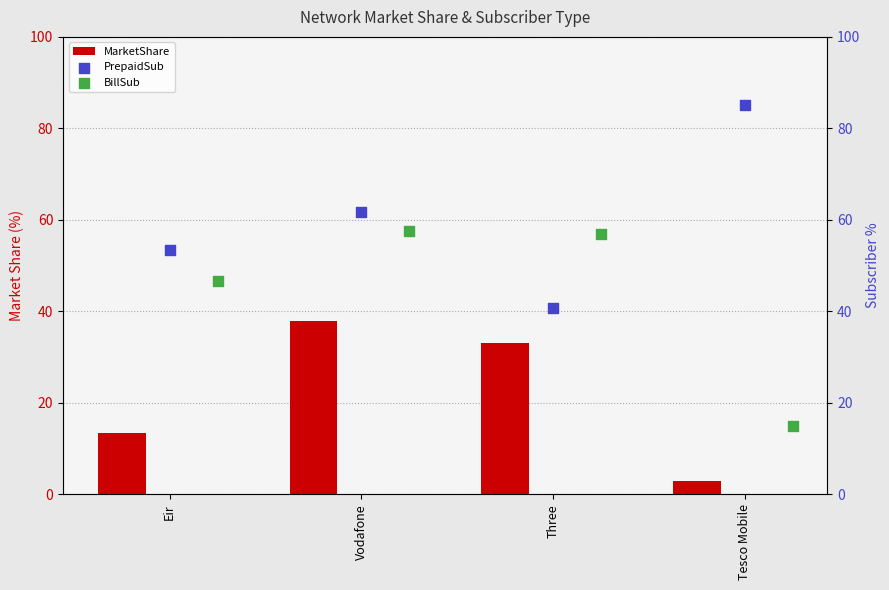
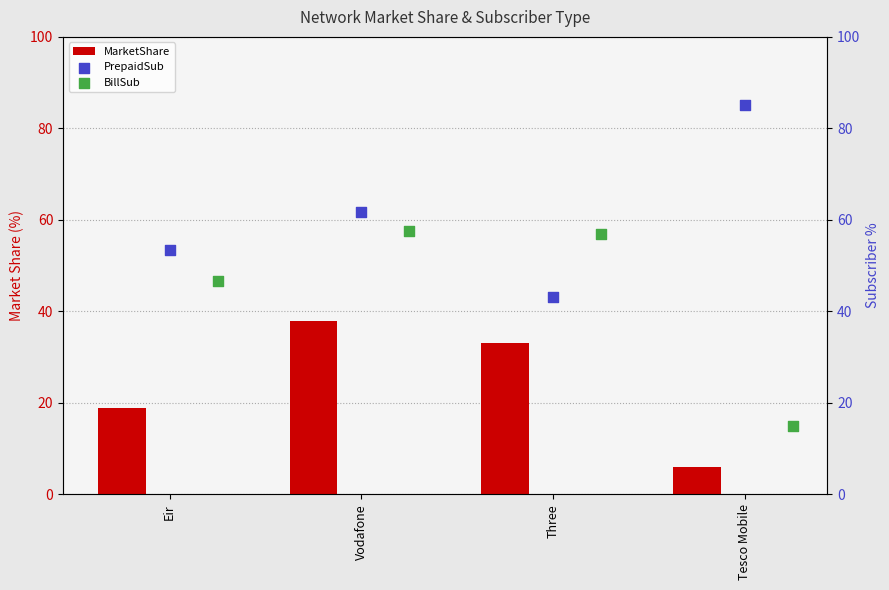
  {
    "MarketShare": {
-     "Eir": 14,
+     "Eir": 19,
      "Vodafone": 38,
      "Three": 33,
-     "Tesco Mobile": 3
+     "Tesco Mobile": 6
    },
    "PrepaidSub": {
-     "Three": 41
+     "Three": 43
    }
  }
